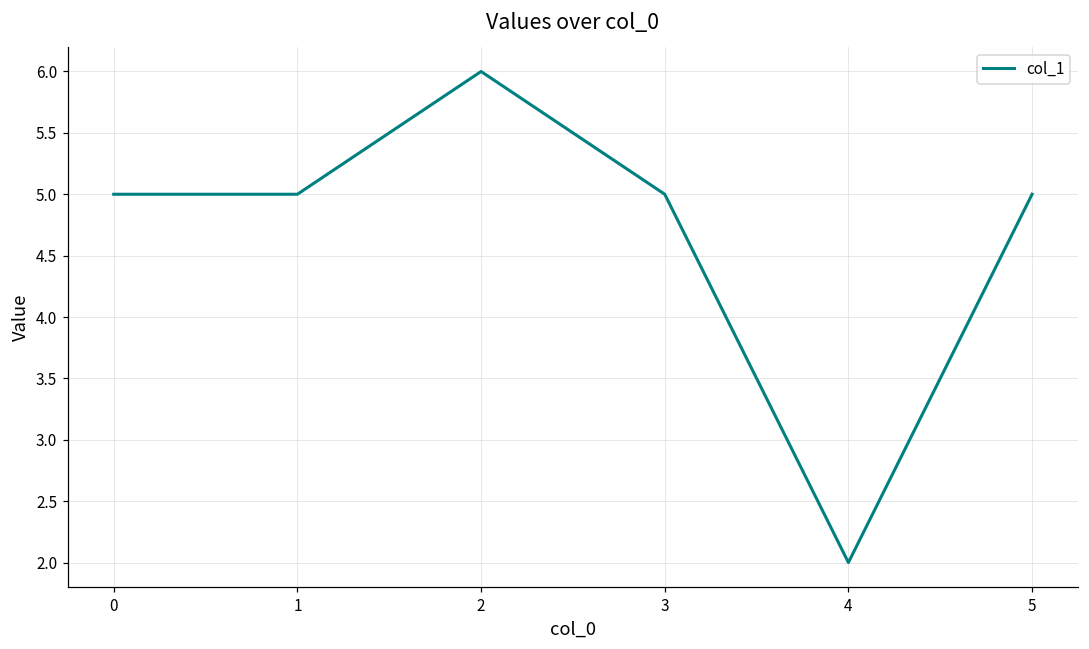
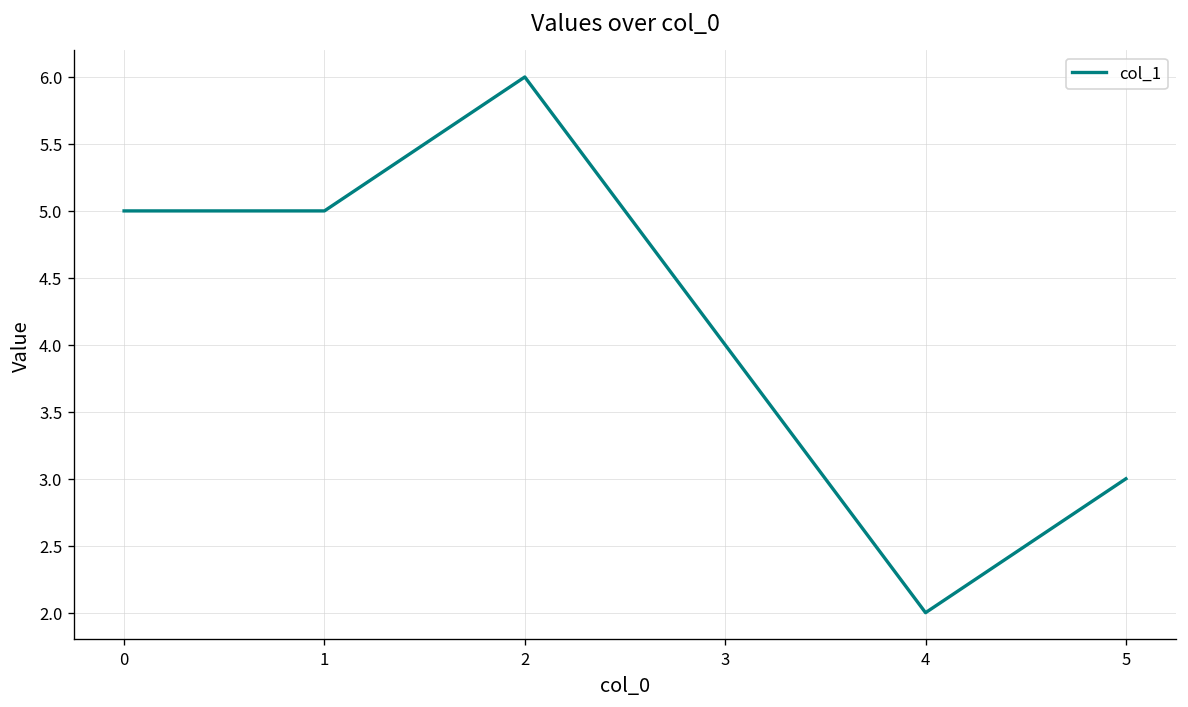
  {
    "0": 5,
    "1": 5,
    "2": 6,
-   "3": 5,
+   "3": 4,
    "4": 2,
-   "5": 5
+   "5": 3
  }
